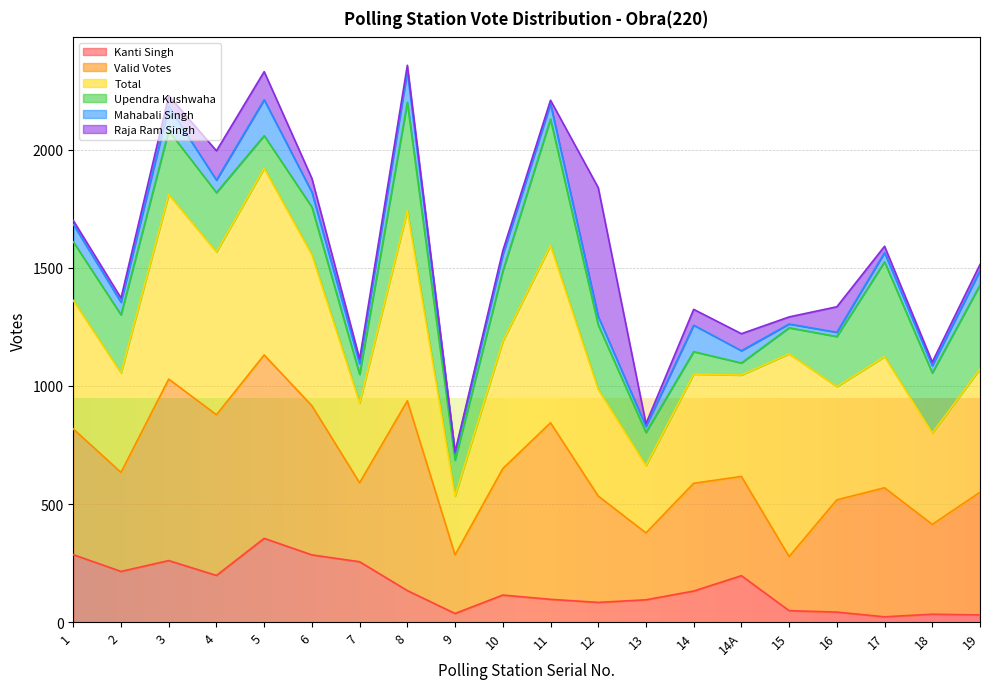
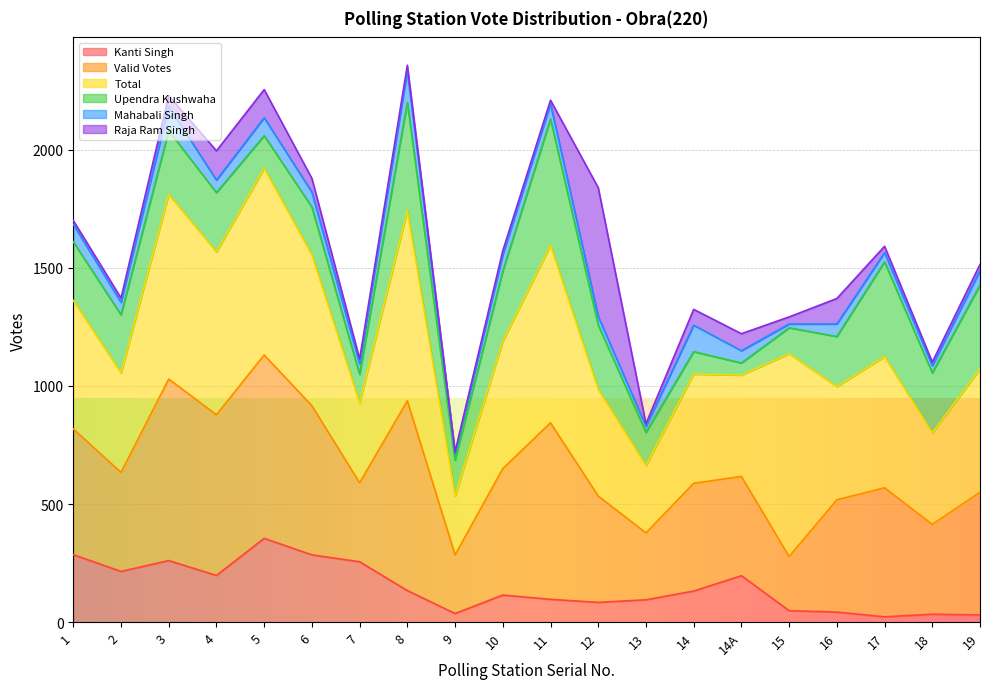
  {
    "Kanti Singh": {
      "1": 290,
      "2": 220,
      "3": 260,
      "4": 200,
      "5": 360,
      "6": 290,
      "7": 260,
      "8": 130,
      "9": 40,
      "10": 120,
      "11": 100,
      "12": 80,
      "13": 100,
      "14": 130,
      "14A": 200,
      "15": 50,
      "16": 40,
      "17": 20,
      "18": 30,
      "19": 30
    },
    "Valid Votes": {
      "1": 530,
      "2": 420,
      "3": 770,
      "4": 680,
      "5": 780,
      "6": 630,
      "7": 330,
      "8": 800,
      "9": 250,
      "10": 540,
      "11": 750,
      "12": 450,
      "13": 280,
      "14": 460,
      "14A": 420,
      "15": 230,
      "16": 480,
      "17": 550,
      "18": 380,
      "19": 520
    },
    "Total": {
      "1": 540,
      "2": 420,
      "3": 780,
      "4": 690,
      "5": 790,
      "6": 640,
      "7": 340,
      "8": 810,
      "9": 250,
      "10": 540,
      "11": 750,
      "12": 450,
      "13": 290,
      "14": 460,
      "14A": 430,
      "15": 860,
      "16": 480,
      "17": 560,
      "18": 390,
      "19": 520
    },
    "Upendra Kushwaha": {
      "1": 250,
      "2": 250,
      "4": 250,
      "5": 140,
      "6": 200,
      "7": 120,
      "8": 460,
      "9": 150,
      "10": 300,
      "11": 530,
      "12": 270,
      "13": 140,
      "14": 100,
      "14A": 50,
      "15": 110,
      "16": 210,
      "17": 400,
      "18": 250,
      "19": 360
    },
    "Mahabali Singh": {
      "1": 70,
      "2": 50,
      "4": 50,
-     "5": 150,
+     "5": 80,
      "6": 60,
      "7": 50,
      "8": 130,
      "10": 70,
      "11": 70,
      "12": 40,
      "13": 30,
      "14": 110,
      "14A": 50,
      "15": 20,
-     "16": 20,
+     "16": 50,
      "17": 40,
      "18": 30,
      "19": 60
    },
    "Raja Ram Singh": {
      "1": 20,
      "2": 20,
      "4": 120,
      "5": 120,
      "6": 60,
      "7": 20,
      "8": 30,
      "10": 20,
      "11": 20,
      "12": 550,
      "13": 10,
      "14": 70,
      "14A": 70,
      "15": 30,
      "16": 110,
      "17": 30,
      "18": 20,
      "19": 30
    }
  }
